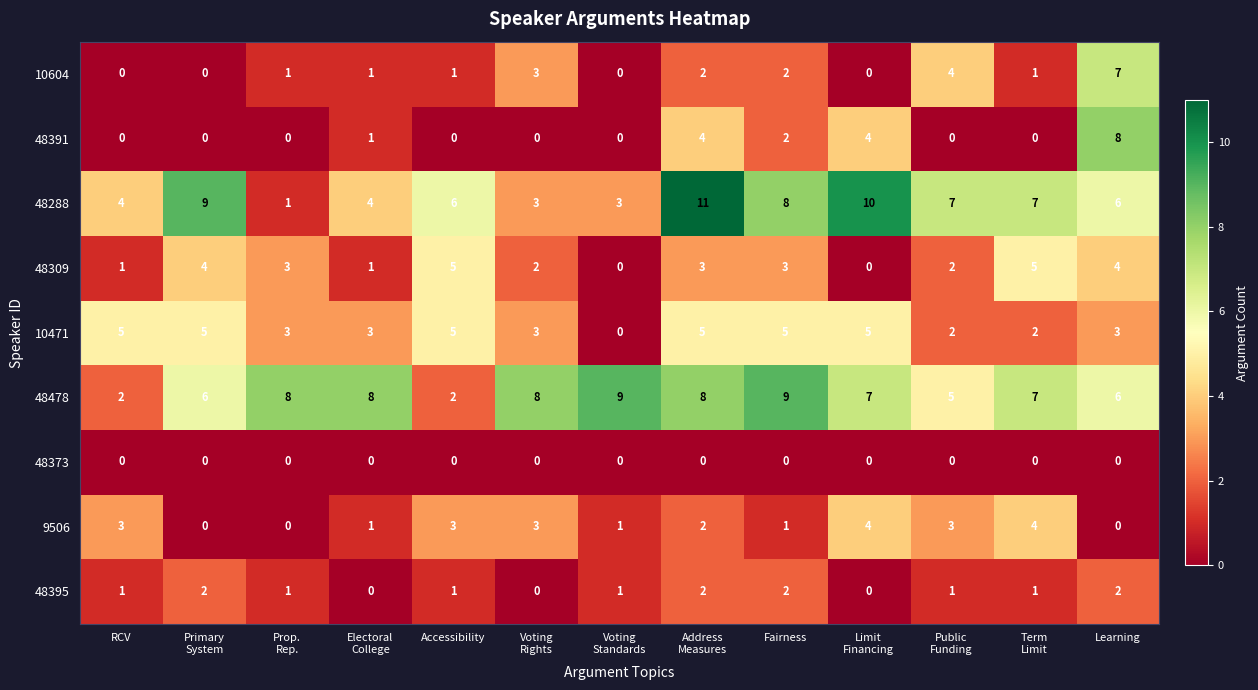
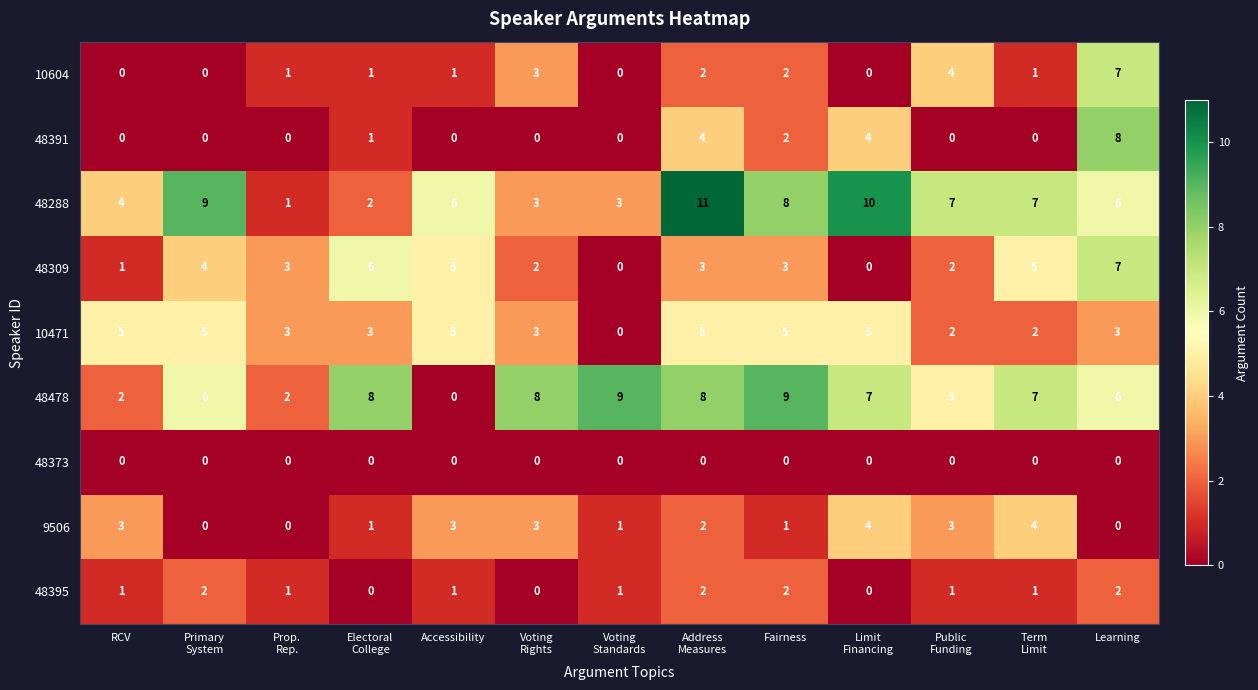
  {
    "10604": {
      "RCV": 0,
      "Primary System": 0,
      "Prop. Rep.": 1,
      "Electoral College": 1,
      "Accessibility": 1,
      "Voting Rights": 3,
      "Voting Standards": 0,
      "Address Measures": 2,
      "Fairness": 2,
      "Limit Financing": 0,
      "Public Funding": 4,
      "Term Limit": 1,
      "Learning": 7
    },
    "48391": {
      "RCV": 0,
      "Primary System": 0,
      "Prop. Rep.": 0,
      "Electoral College": 1,
      "Accessibility": 0,
      "Voting Rights": 0,
      "Voting Standards": 0,
      "Address Measures": 4,
      "Fairness": 2,
      "Limit Financing": 4,
      "Public Funding": 0,
      "Term Limit": 0,
      "Learning": 8
    },
    "48288": {
      "RCV": 4,
      "Primary System": 9,
      "Prop. Rep.": 1,
-     "Electoral College": 4,
+     "Electoral College": 2,
      "Accessibility": 6,
      "Voting Rights": 3,
      "Voting Standards": 3,
      "Address Measures": 11,
      "Fairness": 8,
      "Limit Financing": 10,
      "Public Funding": 7,
      "Term Limit": 7,
      "Learning": 6
    },
    "48309": {
      "RCV": 1,
      "Primary System": 4,
      "Prop. Rep.": 3,
-     "Electoral College": 1,
+     "Electoral College": 6,
      "Accessibility": 5,
      "Voting Rights": 2,
      "Voting Standards": 0,
      "Address Measures": 3,
      "Fairness": 3,
      "Limit Financing": 0,
      "Public Funding": 2,
      "Term Limit": 5,
-     "Learning": 4
+     "Learning": 7
    },
    "10471": {
      "RCV": 5,
      "Primary System": 5,
      "Prop. Rep.": 3,
      "Electoral College": 3,
      "Accessibility": 5,
      "Voting Rights": 3,
      "Voting Standards": 0,
      "Address Measures": 5,
      "Fairness": 5,
      "Limit Financing": 5,
      "Public Funding": 2,
      "Term Limit": 2,
      "Learning": 3
    },
    "48478": {
      "RCV": 2,
      "Primary System": 6,
-     "Prop. Rep.": 8,
+     "Prop. Rep.": 2,
      "Electoral College": 8,
-     "Accessibility": 2,
+     "Accessibility": 0,
      "Voting Rights": 8,
      "Voting Standards": 9,
      "Address Measures": 8,
      "Fairness": 9,
      "Limit Financing": 7,
      "Public Funding": 5,
      "Term Limit": 7,
      "Learning": 6
    },
    "48373": {
      "RCV": 0,
      "Primary System": 0,
      "Prop. Rep.": 0,
      "Electoral College": 0,
      "Accessibility": 0,
      "Voting Rights": 0,
      "Voting Standards": 0,
      "Address Measures": 0,
      "Fairness": 0,
      "Limit Financing": 0,
      "Public Funding": 0,
      "Term Limit": 0,
      "Learning": 0
    },
    "9506": {
      "RCV": 3,
      "Primary System": 0,
      "Prop. Rep.": 0,
      "Electoral College": 1,
      "Accessibility": 3,
      "Voting Rights": 3,
      "Voting Standards": 1,
      "Address Measures": 2,
      "Fairness": 1,
      "Limit Financing": 4,
      "Public Funding": 3,
      "Term Limit": 4,
      "Learning": 0
    },
    "48395": {
      "RCV": 1,
      "Primary System": 2,
      "Prop. Rep.": 1,
      "Electoral College": 0,
      "Accessibility": 1,
      "Voting Rights": 0,
      "Voting Standards": 1,
      "Address Measures": 2,
      "Fairness": 2,
      "Limit Financing": 0,
      "Public Funding": 1,
      "Term Limit": 1,
      "Learning": 2
    }
  }
